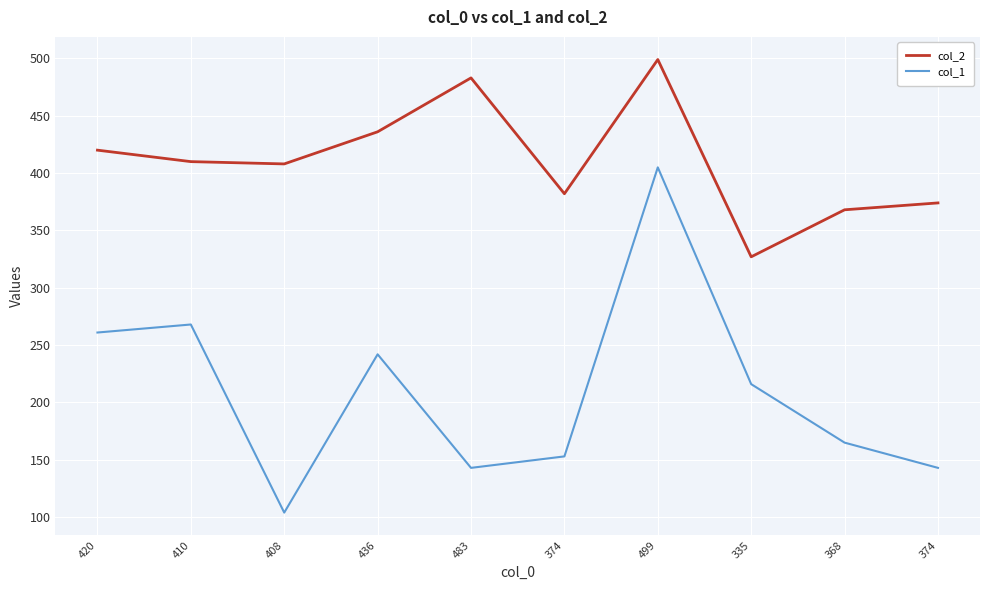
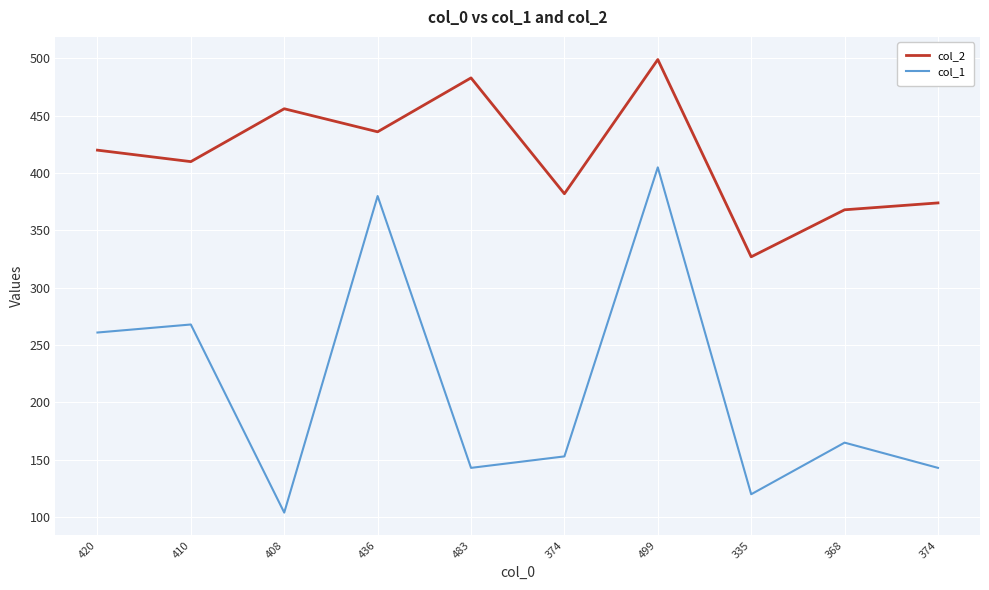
  {
    "col_2": {
      "420": 420,
      "410": 410,
-     "408": 408,
+     "408": 456,
      "436": 436,
      "483": 483,
      "499": 499,
      "335": 327,
      "368": 368
    },
    "col_1": {
      "420": 261,
      "410": 268,
      "408": 104,
-     "436": 242,
+     "436": 380,
      "483": 143,
      "499": 405,
-     "335": 216,
+     "335": 120,
      "368": 165
    }
  }
